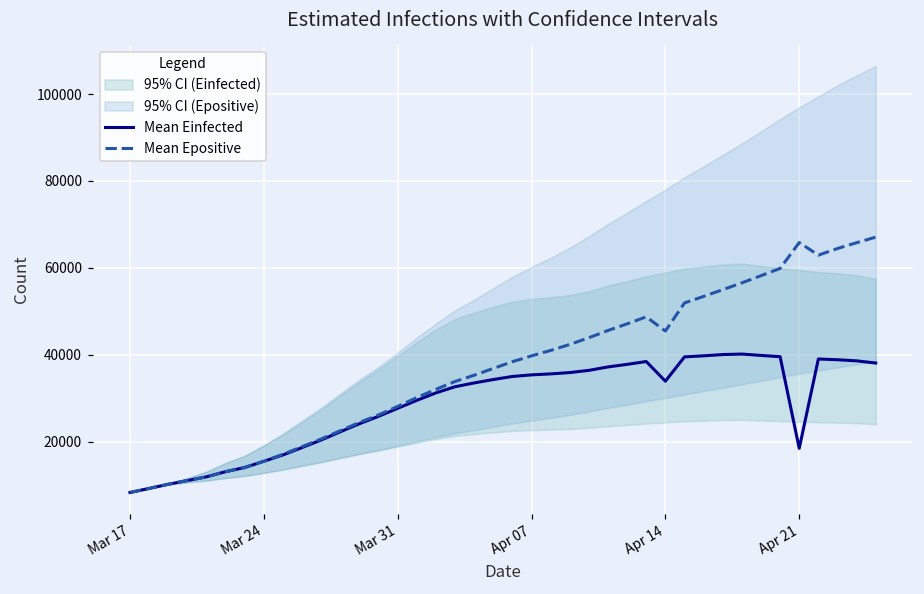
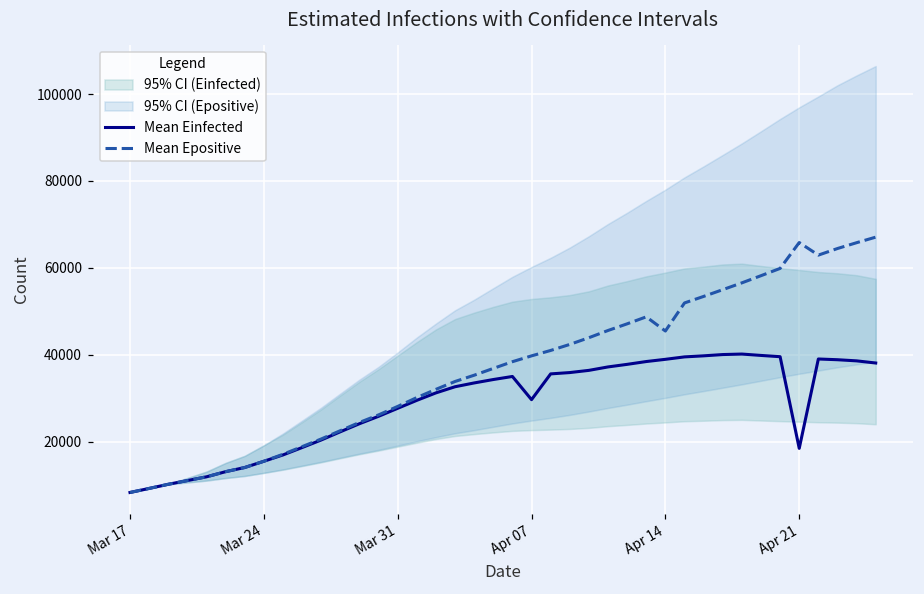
  {
    "Mean Einfected": {
-     "Apr 07": 35000,
-     "Apr 14": 34000,
+     "Apr 07": 30000,
+     "Apr 14": 39000,
      "Apr 21": 18000
    },
    "Mean Epositive": {
      "Apr 07": 40000,
      "Apr 14": 45000,
      "Apr 21": 66000
    }
  }
